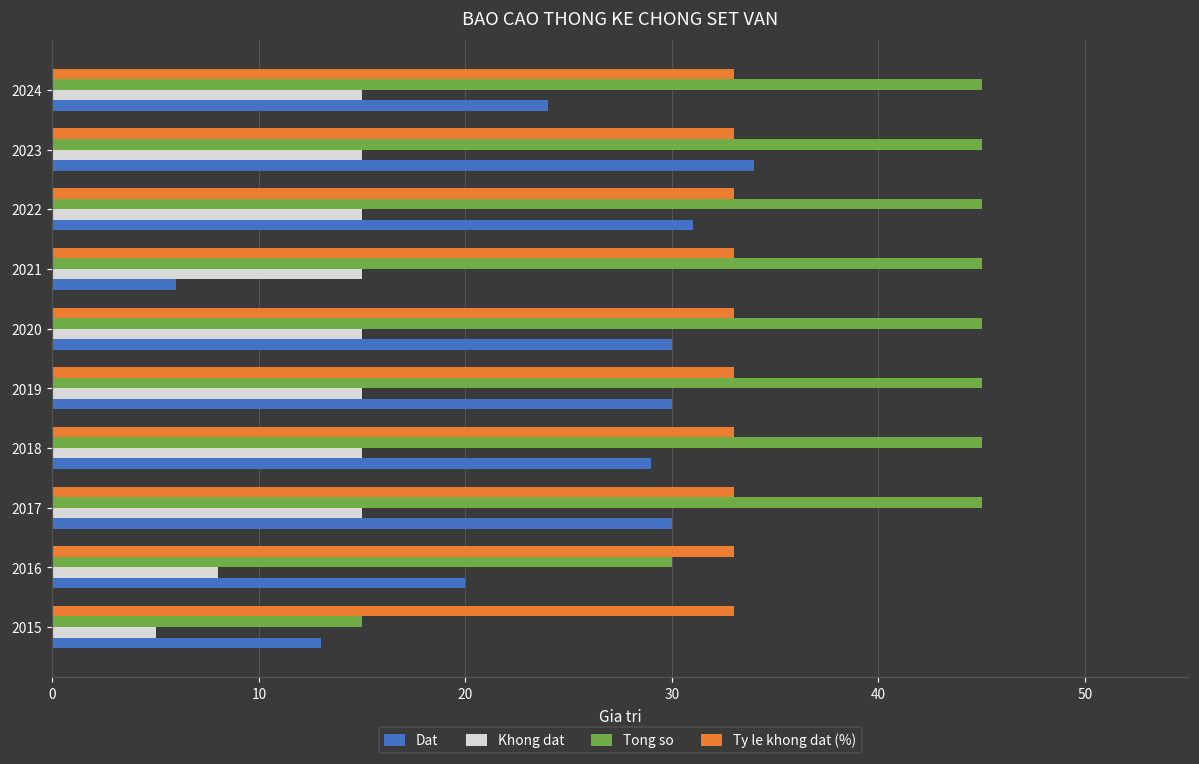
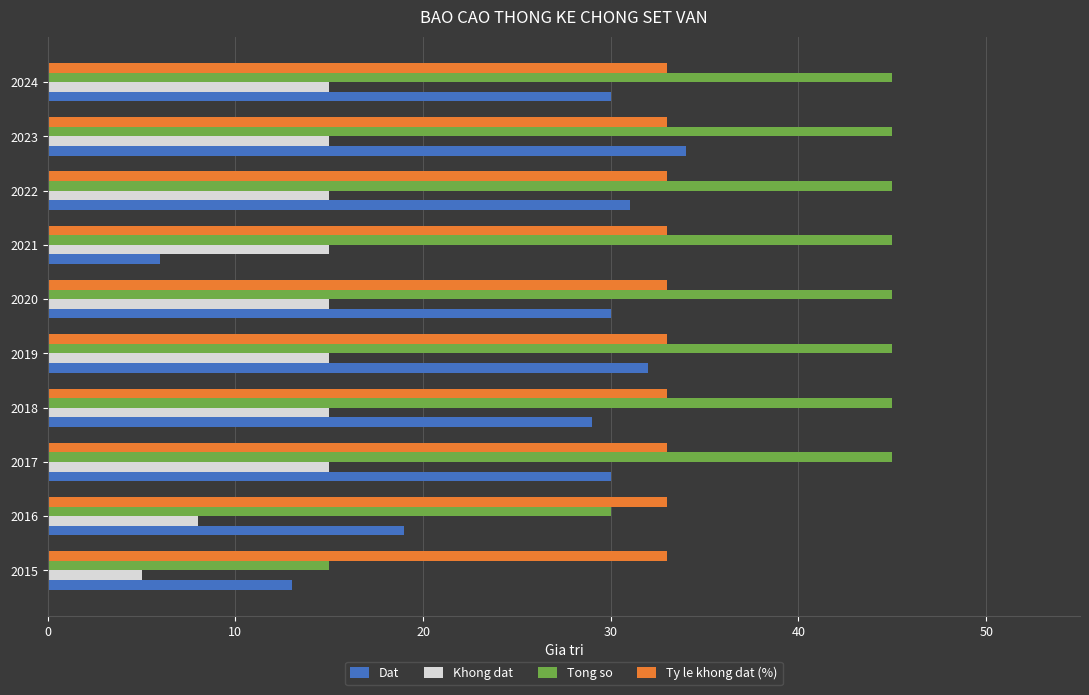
  {
    "Dat": {
-     "2024": 24,
+     "2024": 30,
      "2023": 34,
      "2022": 31,
      "2021": 6,
      "2020": 30,
-     "2019": 30,
+     "2019": 32,
      "2018": 29,
      "2017": 30,
-     "2016": 20,
+     "2016": 19,
      "2015": 13
    },
    "Khong dat": {
      "2024": 15,
      "2023": 15,
      "2022": 15,
      "2021": 15,
      "2020": 15,
      "2019": 15,
      "2018": 15,
      "2017": 15,
      "2016": 8,
      "2015": 5
    },
    "Tong so": {
      "2024": 45,
      "2023": 45,
      "2022": 45,
      "2021": 45,
      "2020": 45,
      "2019": 45,
      "2018": 45,
      "2017": 45,
      "2016": 30,
      "2015": 15
    },
    "Ty le khong dat (%)": {
      "2024": 33,
      "2023": 33,
      "2022": 33,
      "2021": 33,
      "2020": 33,
      "2019": 33,
      "2018": 33,
      "2017": 33,
      "2016": 33,
      "2015": 33
    }
  }
